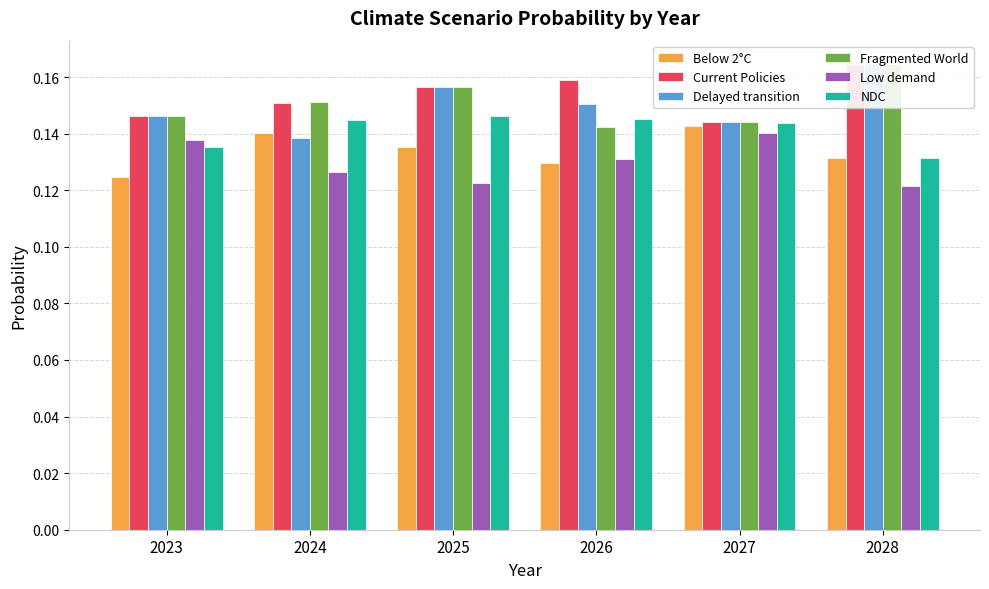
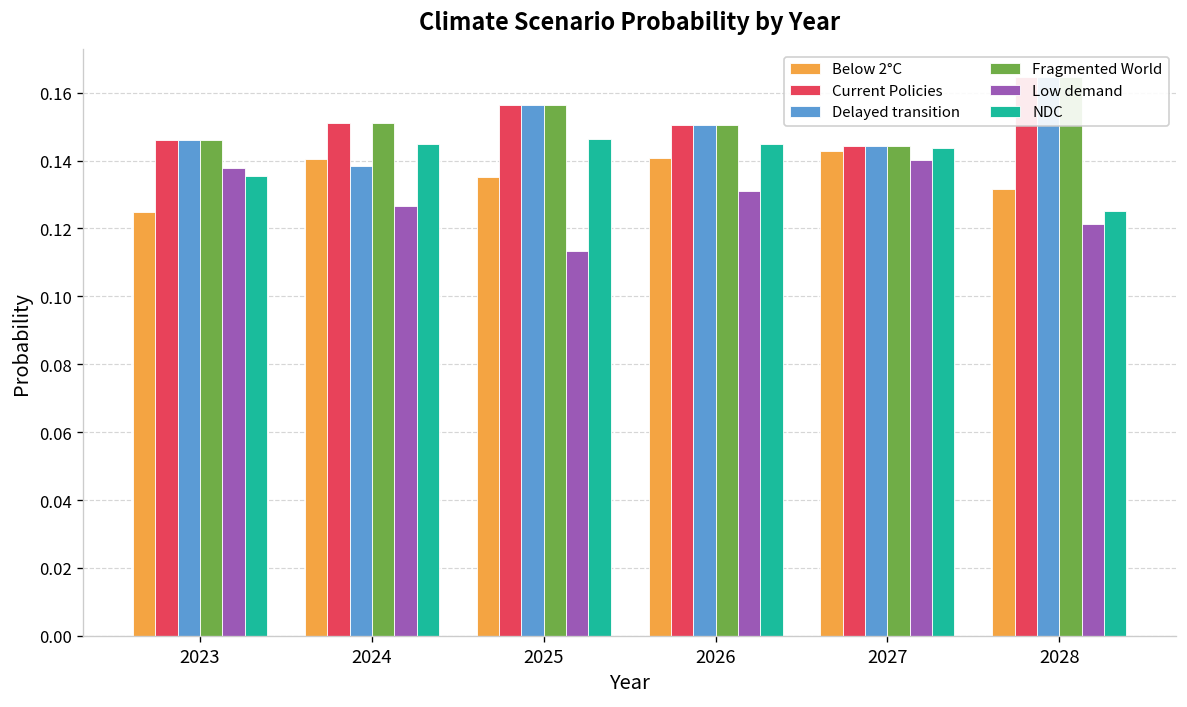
  {
    "Below 2°C": {
      "2023": 0.125,
      "2024": 0.140,
      "2025": 0.135,
-     "2026": 0.130,
+     "2026": 0.141,
      "2027": 0.143,
      "2028": 0.132
    },
    "Current Policies": {
      "2023": 0.146,
      "2024": 0.151,
      "2025": 0.156,
-     "2026": 0.159,
+     "2026": 0.150,
      "2027": 0.144
    },
    "Delayed transition": {
      "2023": 0.146,
      "2024": 0.138,
      "2025": 0.156,
      "2026": 0.150,
      "2027": 0.144
    },
    "Fragmented World": {
      "2023": 0.146,
      "2024": 0.151,
      "2025": 0.156,
-     "2026": 0.142,
+     "2026": 0.150,
      "2027": 0.144
    },
    "Low demand": {
      "2023": 0.138,
      "2024": 0.126,
-     "2025": 0.123,
+     "2025": 0.113,
      "2026": 0.131,
      "2027": 0.140,
      "2028": 0.121
    },
    "NDC": {
      "2023": 0.135,
      "2024": 0.145,
      "2025": 0.146,
      "2026": 0.145,
      "2027": 0.144,
-     "2028": 0.131
+     "2028": 0.125
    }
  }
